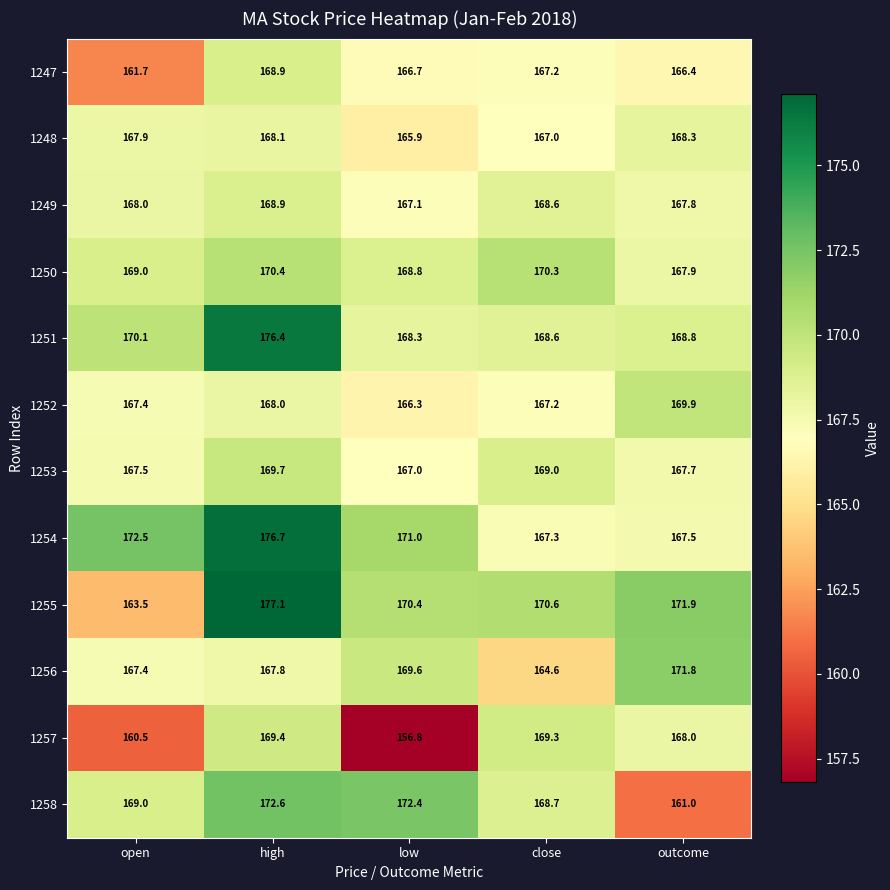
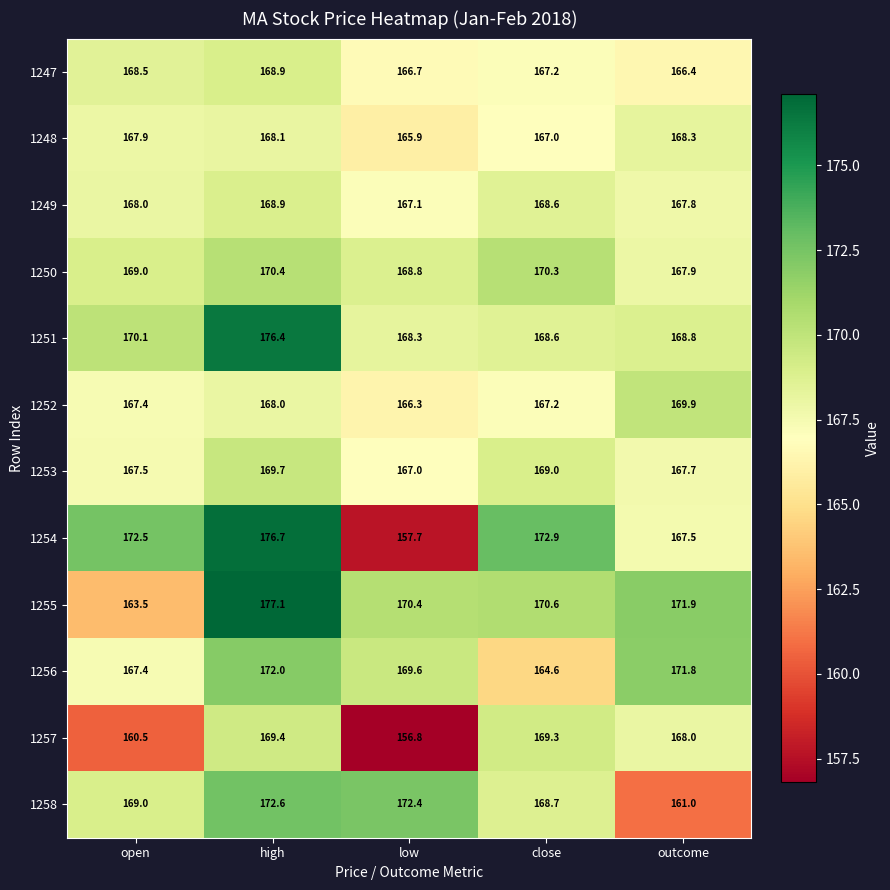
  {
    "1247": {
-     "open": 161.7,
+     "open": 168.5,
      "high": 168.9,
      "low": 166.7,
      "close": 167.2,
      "outcome": 166.4
    },
    "1248": {
      "open": 167.9,
      "high": 168.1,
      "low": 165.9,
      "close": 167.0,
      "outcome": 168.3
    },
    "1249": {
      "open": 168.0,
      "high": 168.9,
      "low": 167.1,
      "close": 168.6,
      "outcome": 167.8
    },
    "1250": {
      "open": 169.0,
      "high": 170.4,
      "low": 168.8,
      "close": 170.3,
      "outcome": 167.9
    },
    "1251": {
      "open": 170.1,
      "high": 176.4,
      "low": 168.3,
      "close": 168.6,
      "outcome": 168.8
    },
    "1252": {
      "open": 167.4,
      "high": 168.0,
      "low": 166.3,
      "close": 167.2,
      "outcome": 169.9
    },
    "1253": {
      "open": 167.5,
      "high": 169.7,
      "low": 167.0,
      "close": 169.0,
      "outcome": 167.7
    },
    "1254": {
      "open": 172.5,
      "high": 176.7,
-     "low": 171.0,
-     "close": 167.3,
+     "low": 157.7,
+     "close": 172.9,
      "outcome": 167.5
    },
    "1255": {
      "open": 163.5,
      "high": 177.1,
      "low": 170.4,
      "close": 170.6,
      "outcome": 171.9
    },
    "1256": {
      "open": 167.4,
-     "high": 167.8,
+     "high": 172.0,
      "low": 169.6,
      "close": 164.6,
      "outcome": 171.8
    },
    "1257": {
      "open": 160.5,
      "high": 169.4,
      "low": 156.8,
      "close": 169.3,
      "outcome": 168.0
    },
    "1258": {
      "open": 169.0,
      "high": 172.6,
      "low": 172.4,
      "close": 168.7,
      "outcome": 161.0
    }
  }
